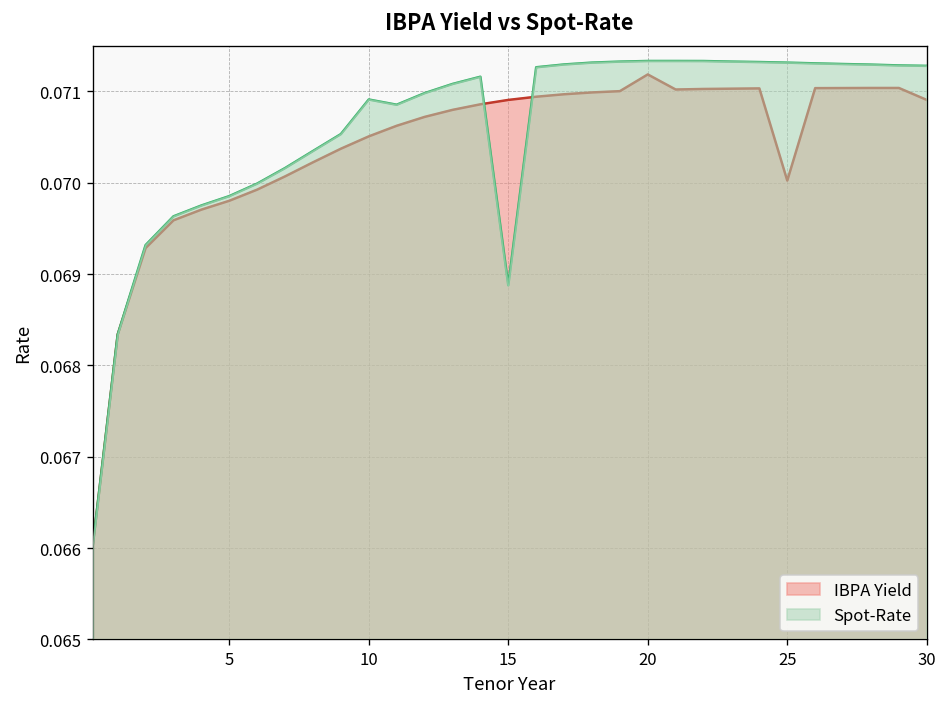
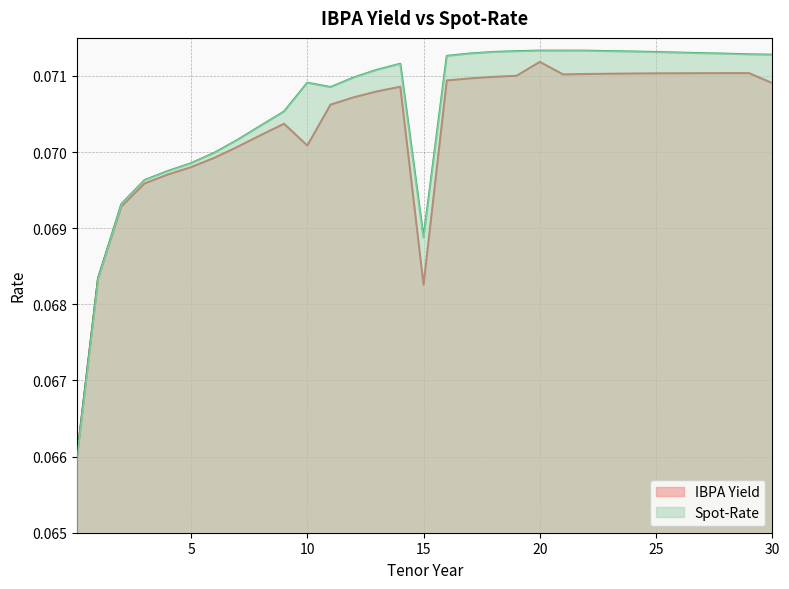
  {
    "IBPA Yield": {
      "5": 0.0698,
-     "10": 0.0705,
-     "15": 0.0709,
+     "10": 0.0701,
+     "15": 0.0683,
      "20": 0.0712,
-     "25": 0.0700,
+     "25": 0.0710,
      "30": 0.0709
    },
    "Spot-Rate": {
      "5": 0.0699,
      "10": 0.0709,
      "15": 0.0689,
      "20": 0.0713,
      "25": 0.0713,
      "30": 0.0713
    }
  }
